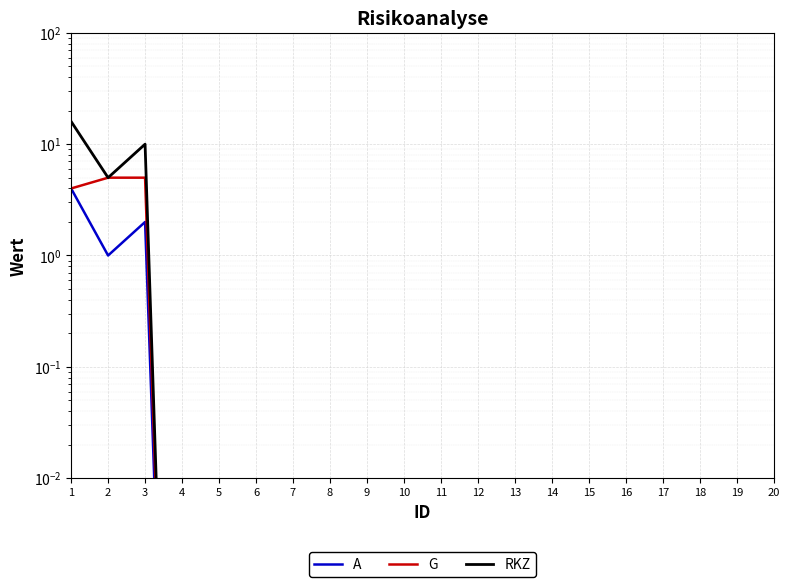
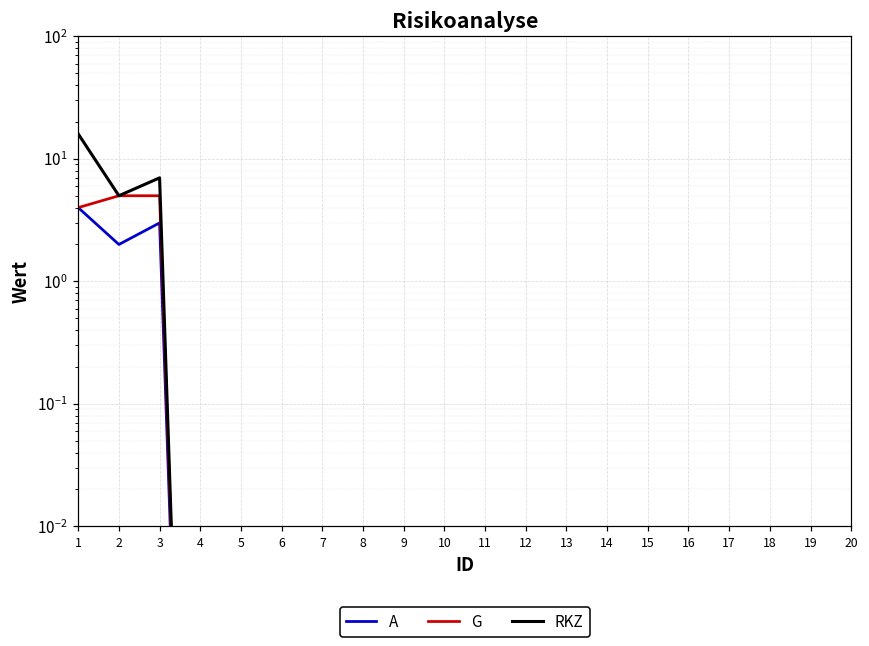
  {
    "A": {
-     "2": 1.0,
-     "3": 2.0
+     "2": 2.0,
+     "3": 3.0
    },
    "G": {
      "3": 5
    },
    "RKZ": {
      "1": 16,
-     "3": 10
+     "3": 7
    }
  }
